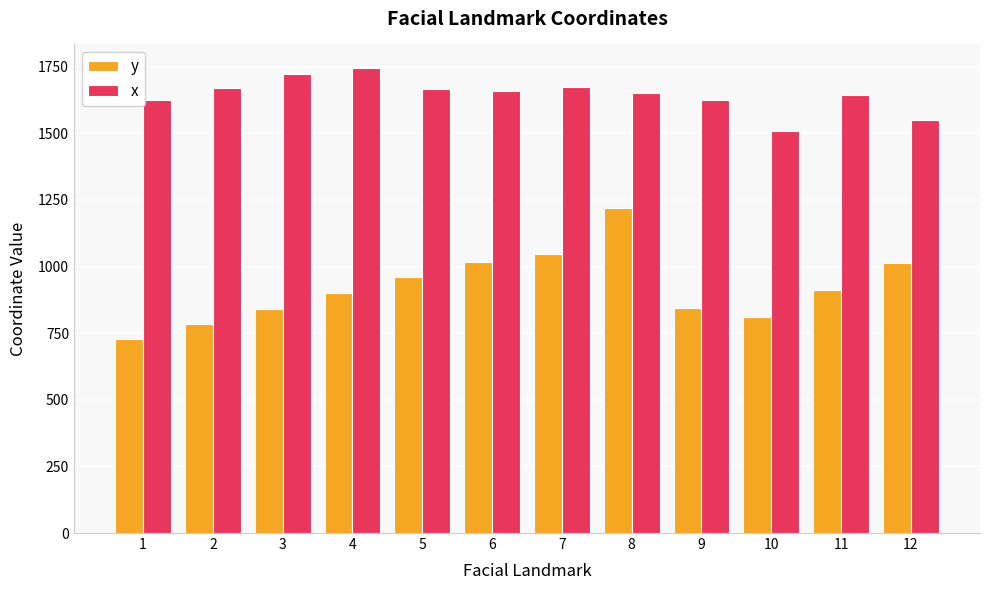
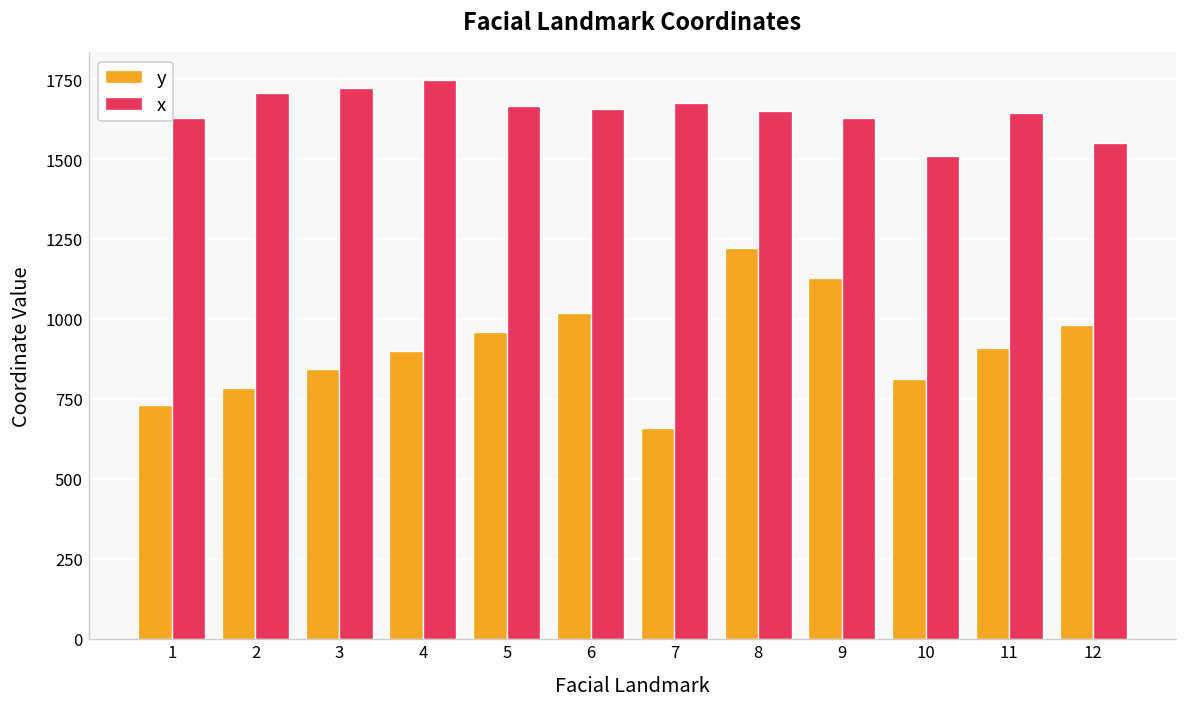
  {
    "y": {
      "1": 730,
      "2": 790,
      "3": 840,
      "4": 900,
      "5": 960,
      "6": 1020,
-     "7": 1050,
+     "7": 660,
      "8": 1220,
-     "9": 840,
+     "9": 1130,
      "10": 810,
      "11": 910,
-     "12": 1010
+     "12": 980
    },
    "x": {
      "1": 1630,
-     "2": 1670,
+     "2": 1710,
      "3": 1720,
      "4": 1750,
      "5": 1660,
      "6": 1660,
      "7": 1680,
      "8": 1650,
      "9": 1630,
      "10": 1510,
      "11": 1640,
      "12": 1550
    }
  }
